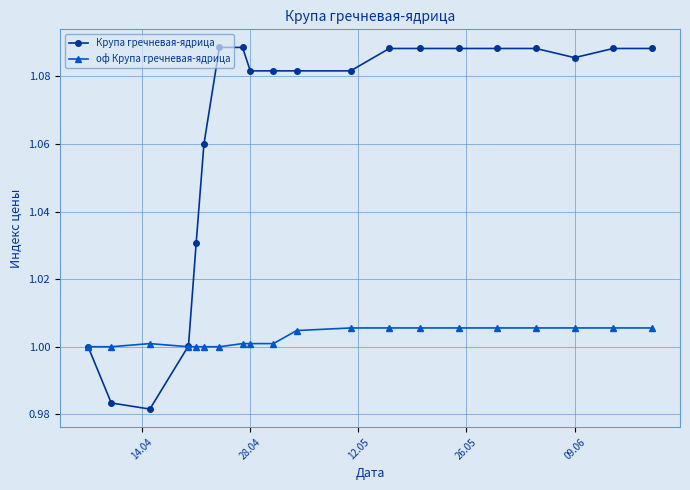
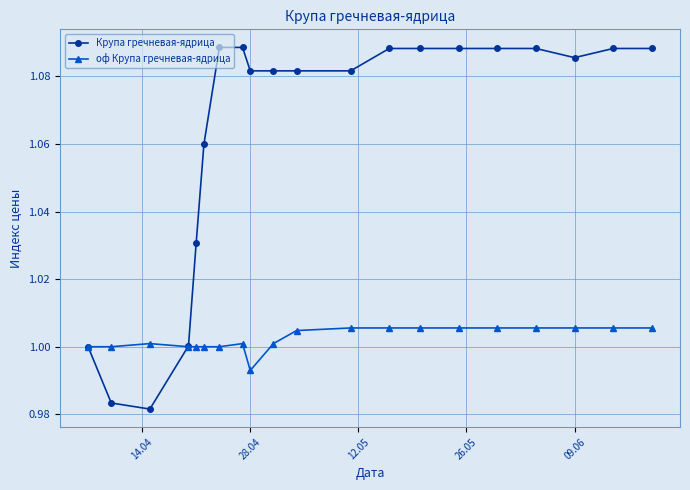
  {
    "Крупа гречневая-ядрица": {
      "28.04": 1.082,
      "09.06": 1.086
    },
    "оф Крупа гречневая-ядрица": {
-     "28.04": 1.001,
+     "28.04": 0.993,
      "09.06": 1.006
    }
  }
